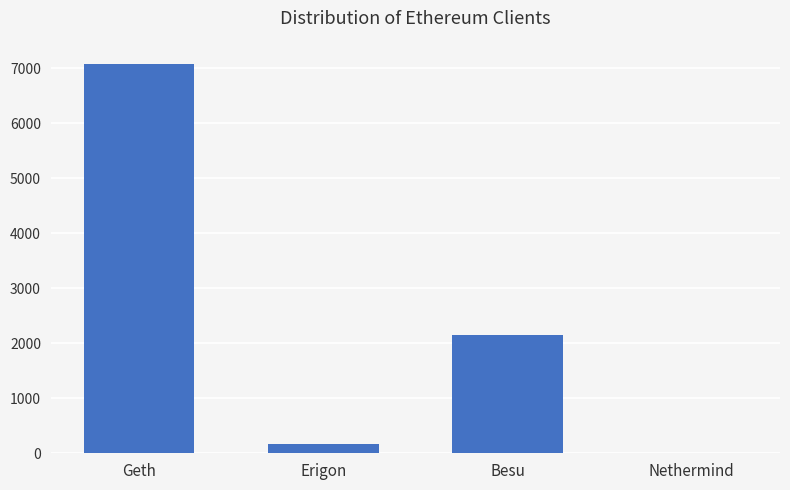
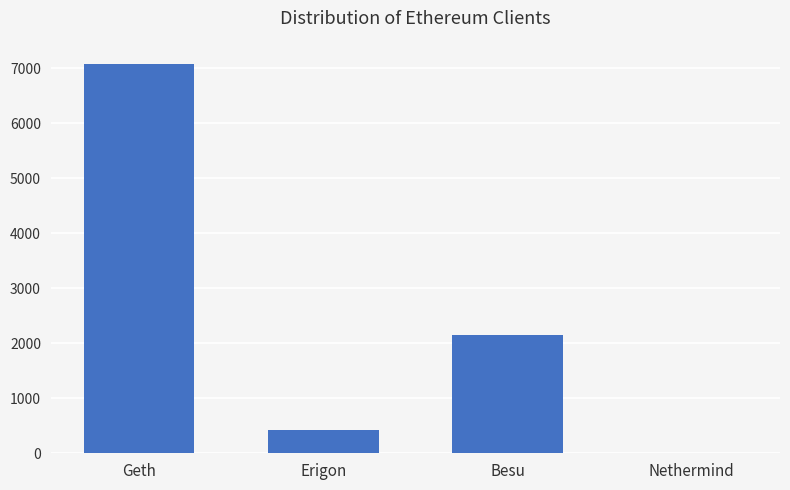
  {
    "Geth": 7100,
-   "Erigon": 200,
+   "Erigon": 400,
    "Besu": 2200
  }
